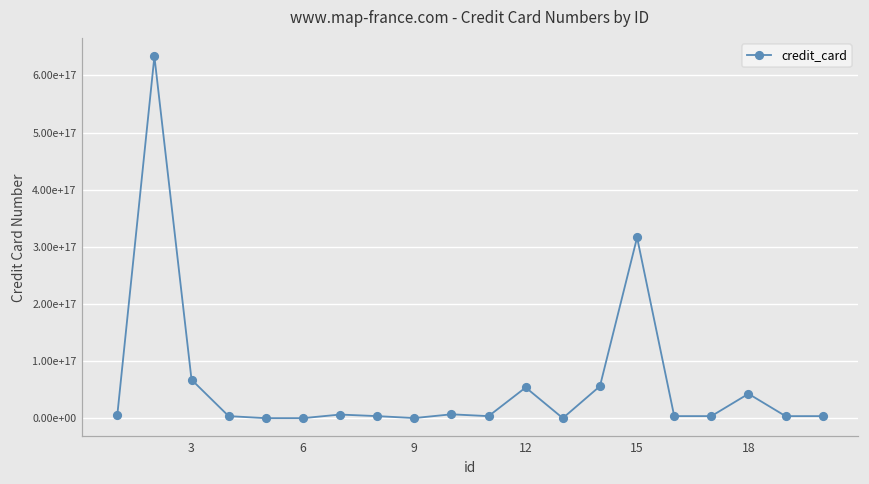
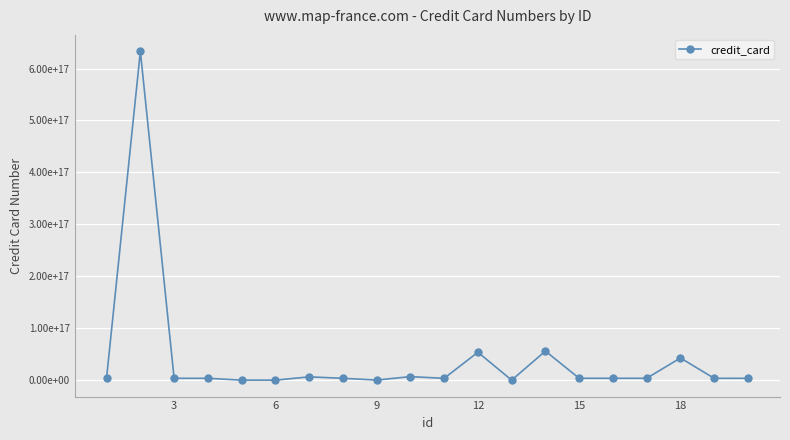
  {
-   "3": 70000000000000000,
+   "3": 0,
    "6": 0,
    "9": 0,
    "12": 50000000000000000,
-   "15": 320000000000000000,
+   "15": 0,
    "18": 40000000000000000
  }
